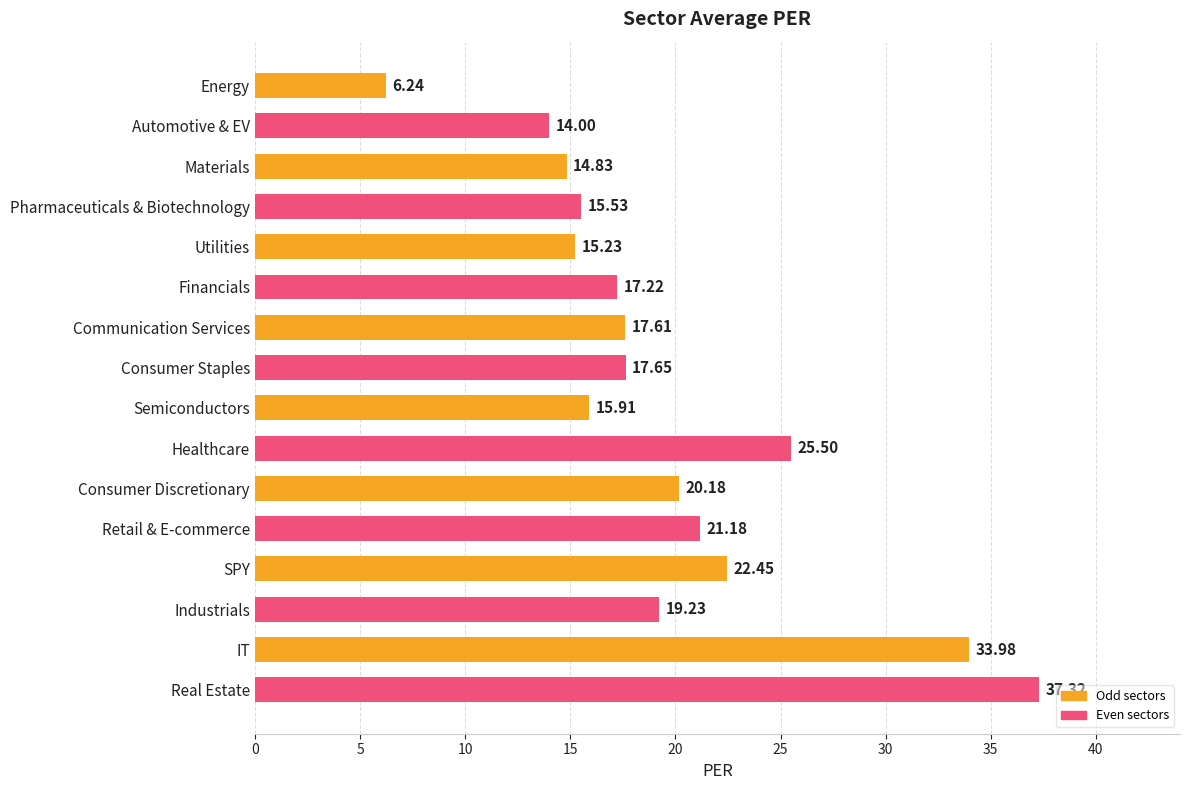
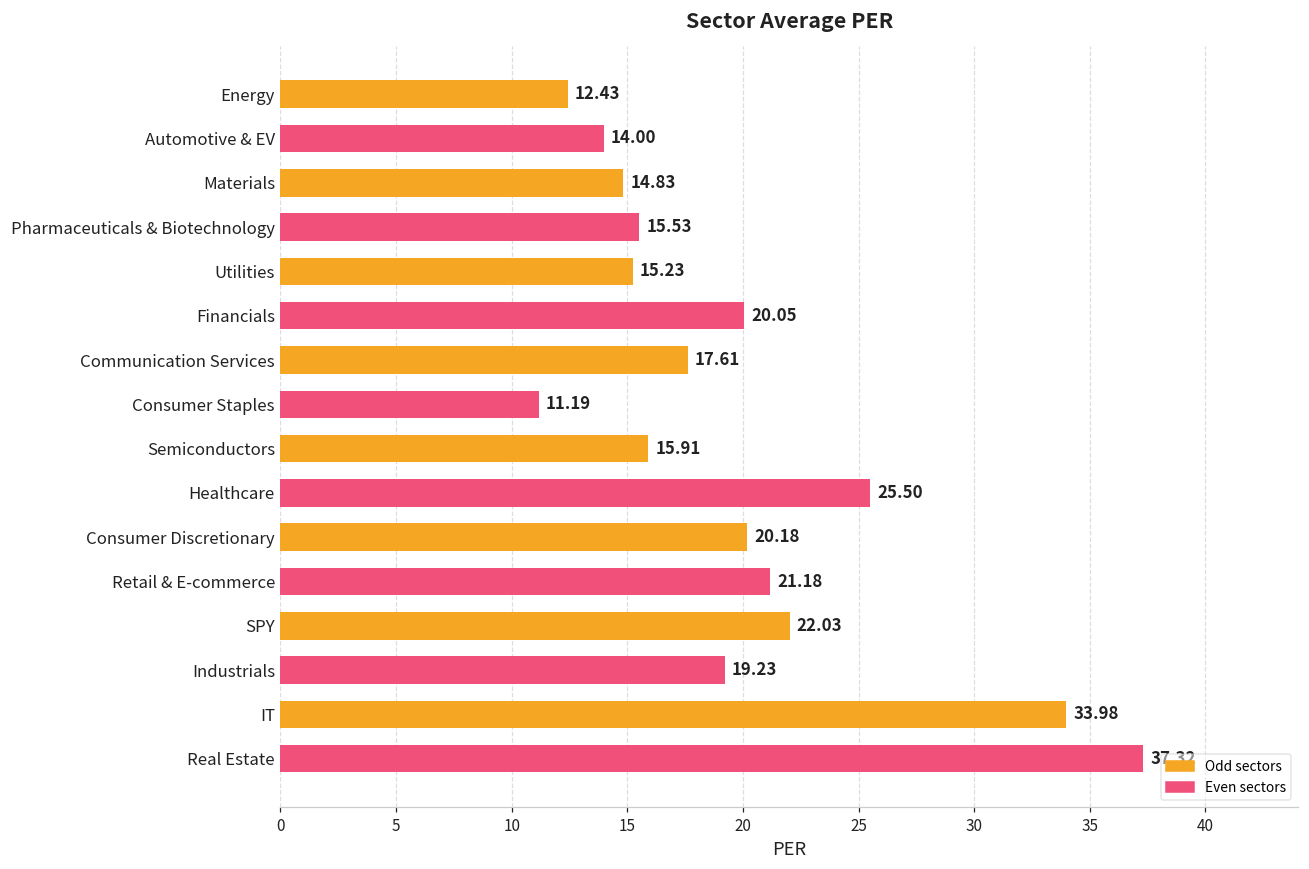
  {
-   "Energy": 6.24,
+   "Energy": 12.43,
    "Automotive & EV": 14.00,
    "Materials": 14.83,
    "Pharmaceuticals & Biotechnology": 15.53,
    "Utilities": 15.23,
-   "Financials": 17.22,
+   "Financials": 20.05,
    "Communication Services": 17.61,
-   "Consumer Staples": 17.65,
+   "Consumer Staples": 11.19,
    "Semiconductors": 15.91,
    "Healthcare": 25.50,
    "Consumer Discretionary": 20.18,
    "Retail & E-commerce": 21.18,
-   "SPY": 22.45,
+   "SPY": 22.03,
    "Industrials": 19.23,
    "IT": 33.98
  }
